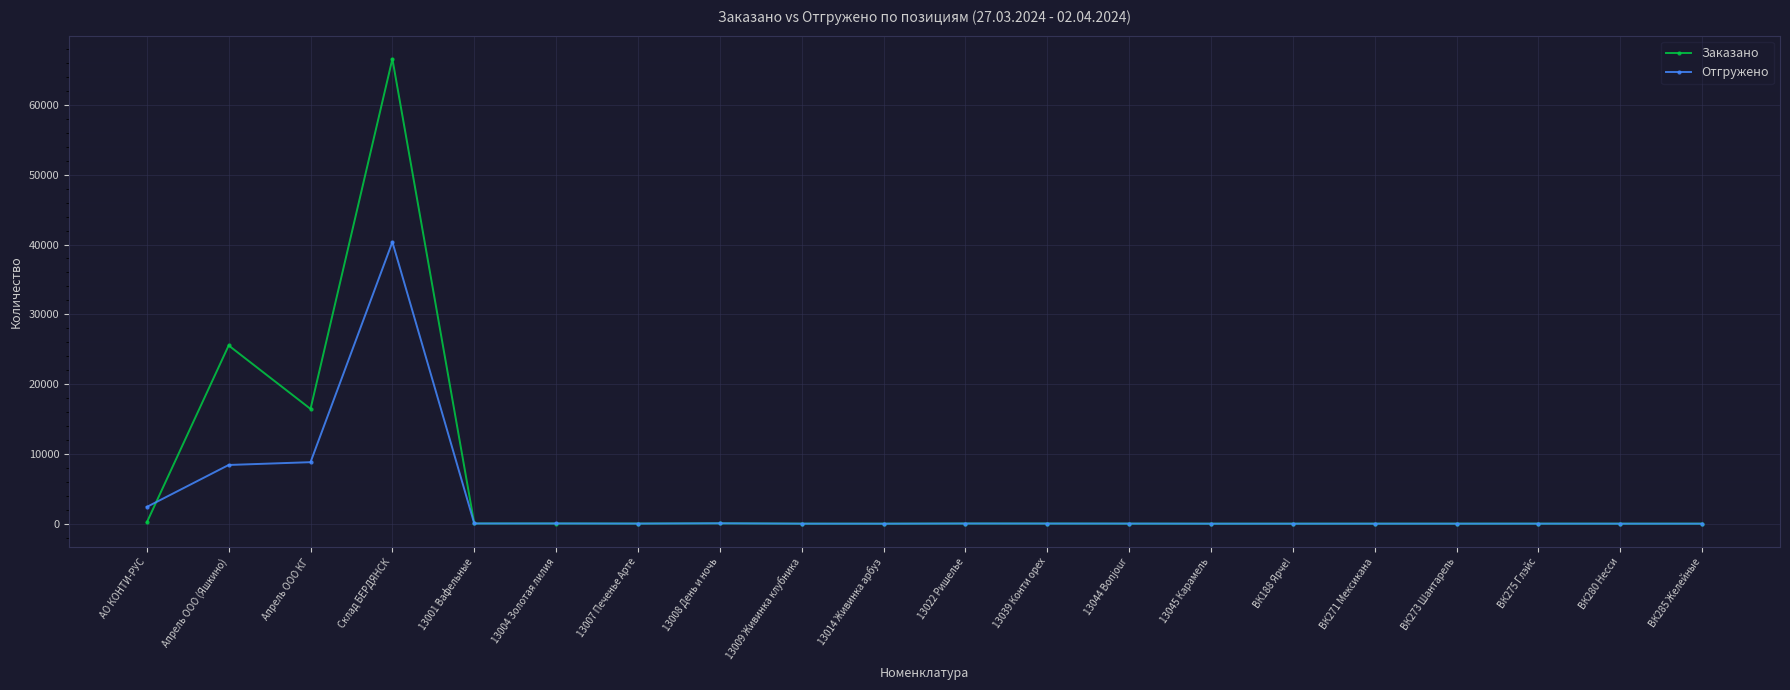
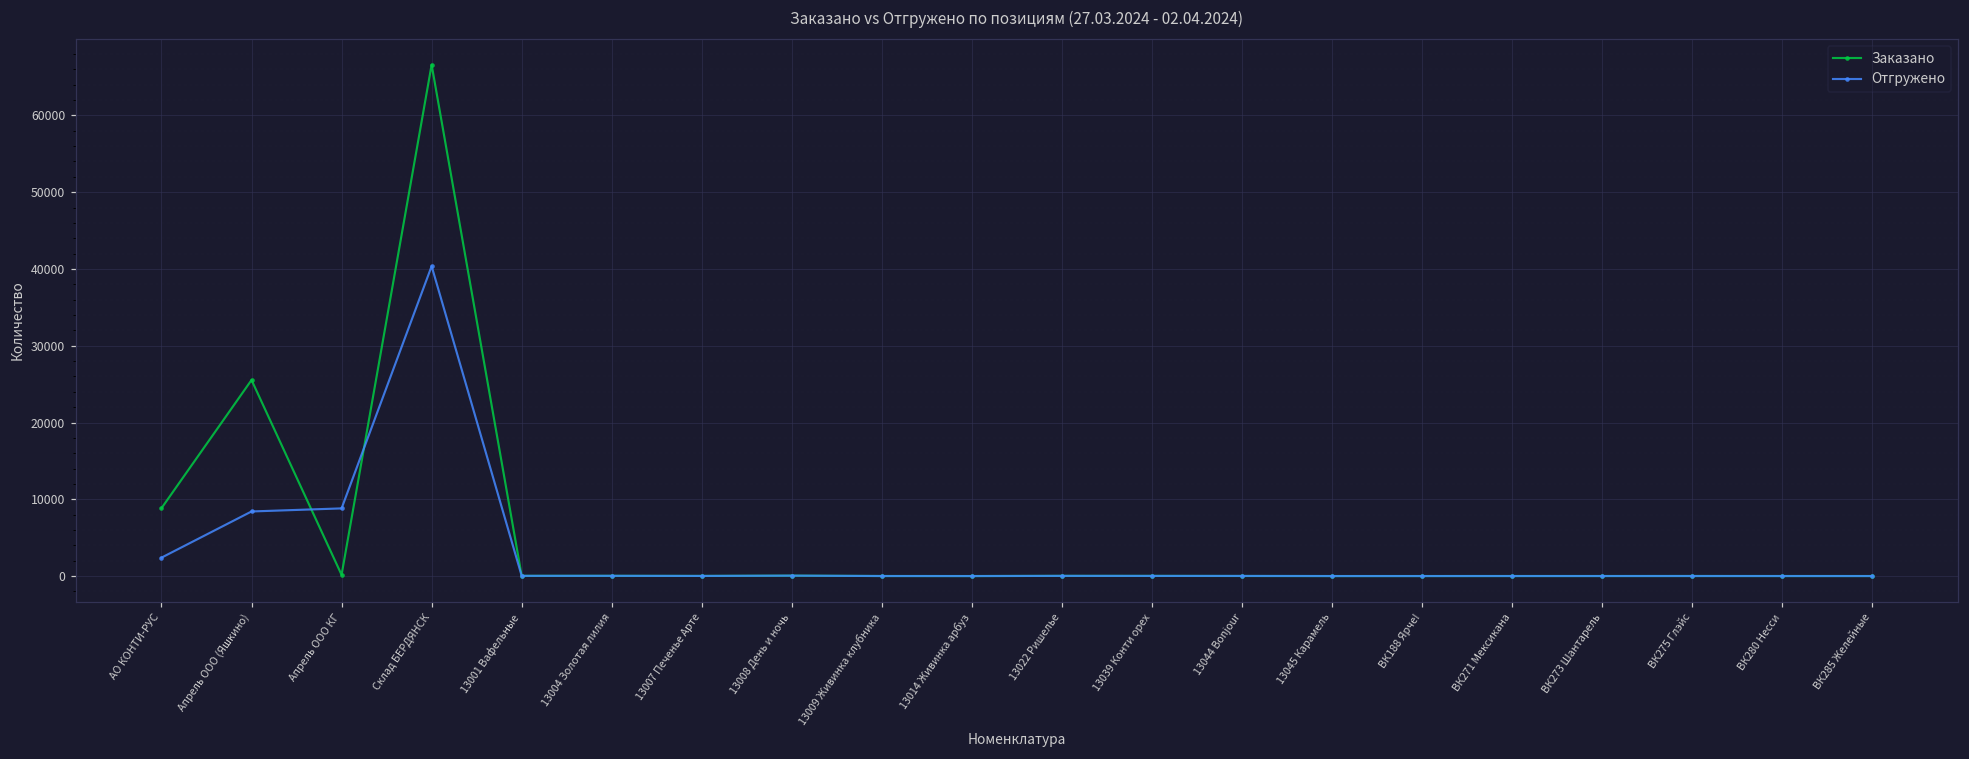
  {
    "Заказано": {
-     "АО КОНТИ-РУС": 0,
+     "АО КОНТИ-РУС": 9000,
      "Апрель ООО (Яшкино)": 26000,
-     "Апрель ООО КГ": 16000,
+     "Апрель ООО КГ": 0,
      "Склад БЕРДЯНСК": 67000
    },
    "Отгружено": {
      "АО КОНТИ-РУС": 2000,
      "Апрель ООО (Яшкино)": 8000,
      "Апрель ООО КГ": 9000,
      "Склад БЕРДЯНСК": 40000
    }
  }
